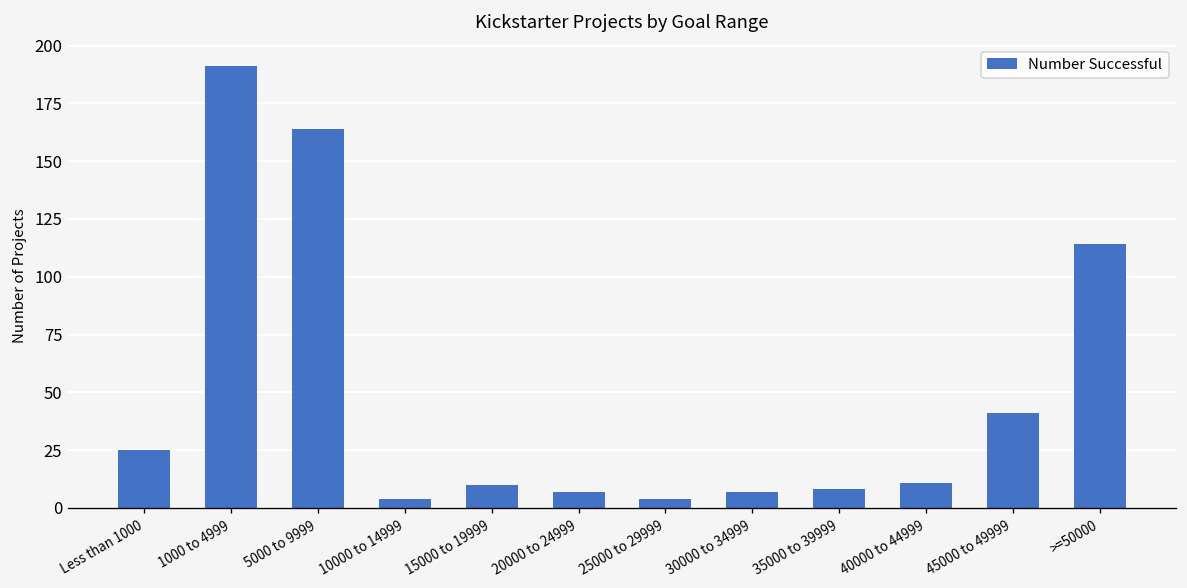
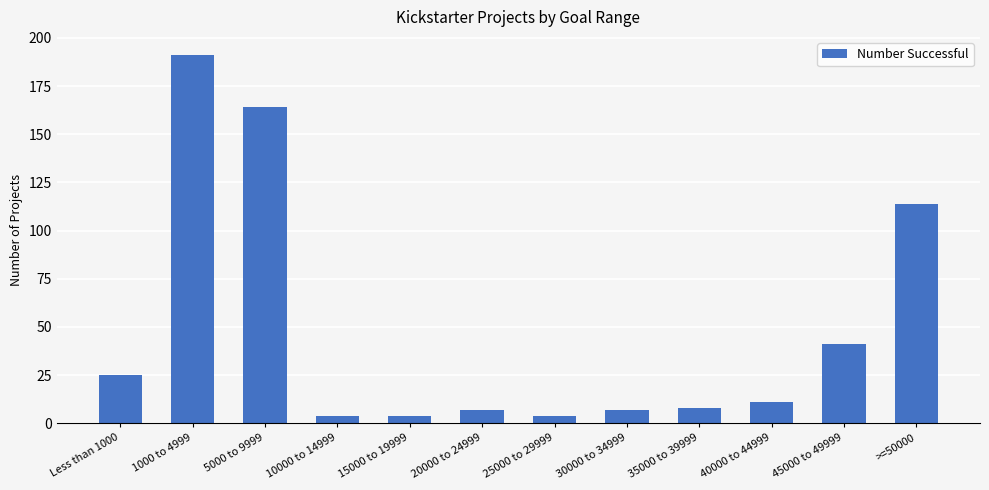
  {
    "Less than 1000": 25,
    "1000 to 4999": 191,
    "5000 to 9999": 164,
    "10000 to 14999": 4,
-   "15000 to 19999": 10,
+   "15000 to 19999": 4,
    "20000 to 24999": 7,
    "25000 to 29999": 4,
    "30000 to 34999": 7,
    "35000 to 39999": 8,
    "40000 to 44999": 11,
    "45000 to 49999": 41,
    ">=50000": 114
  }
